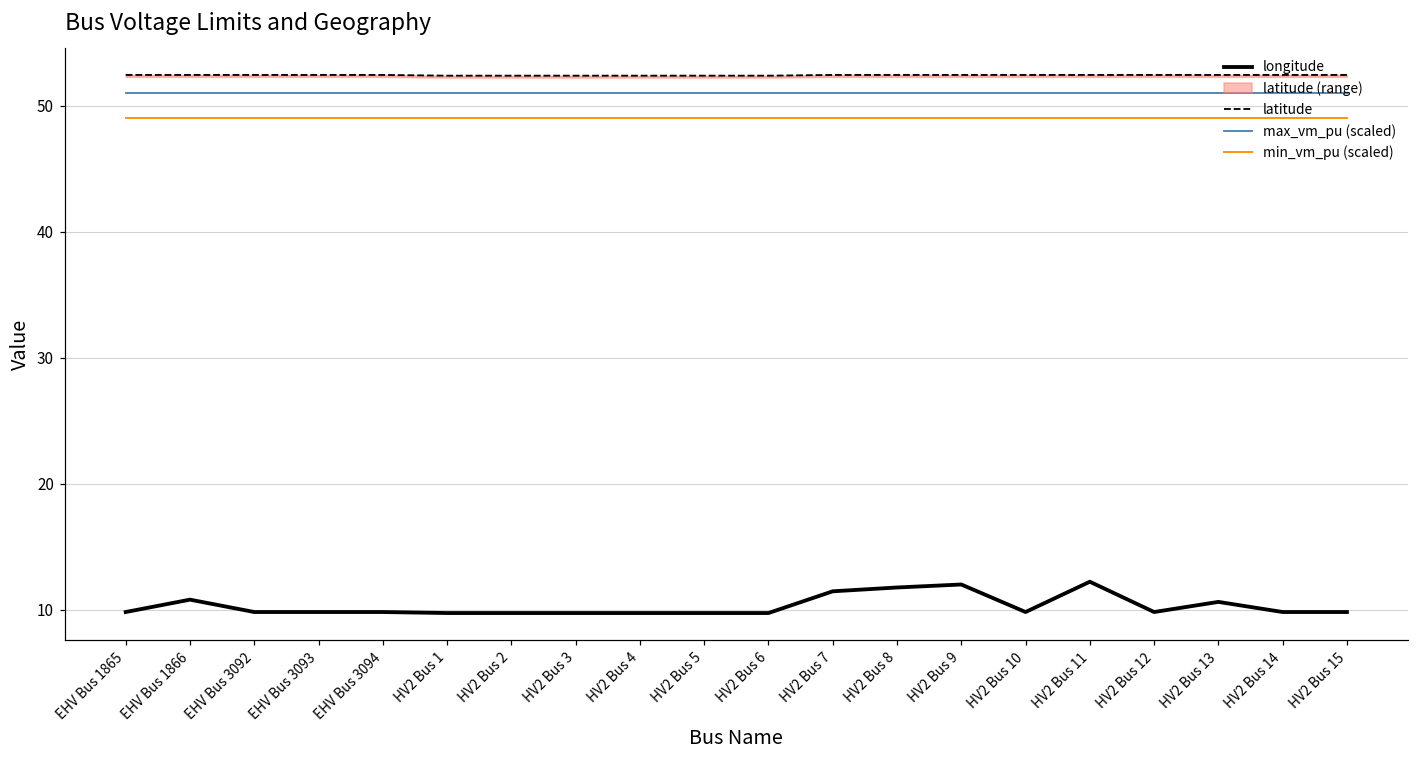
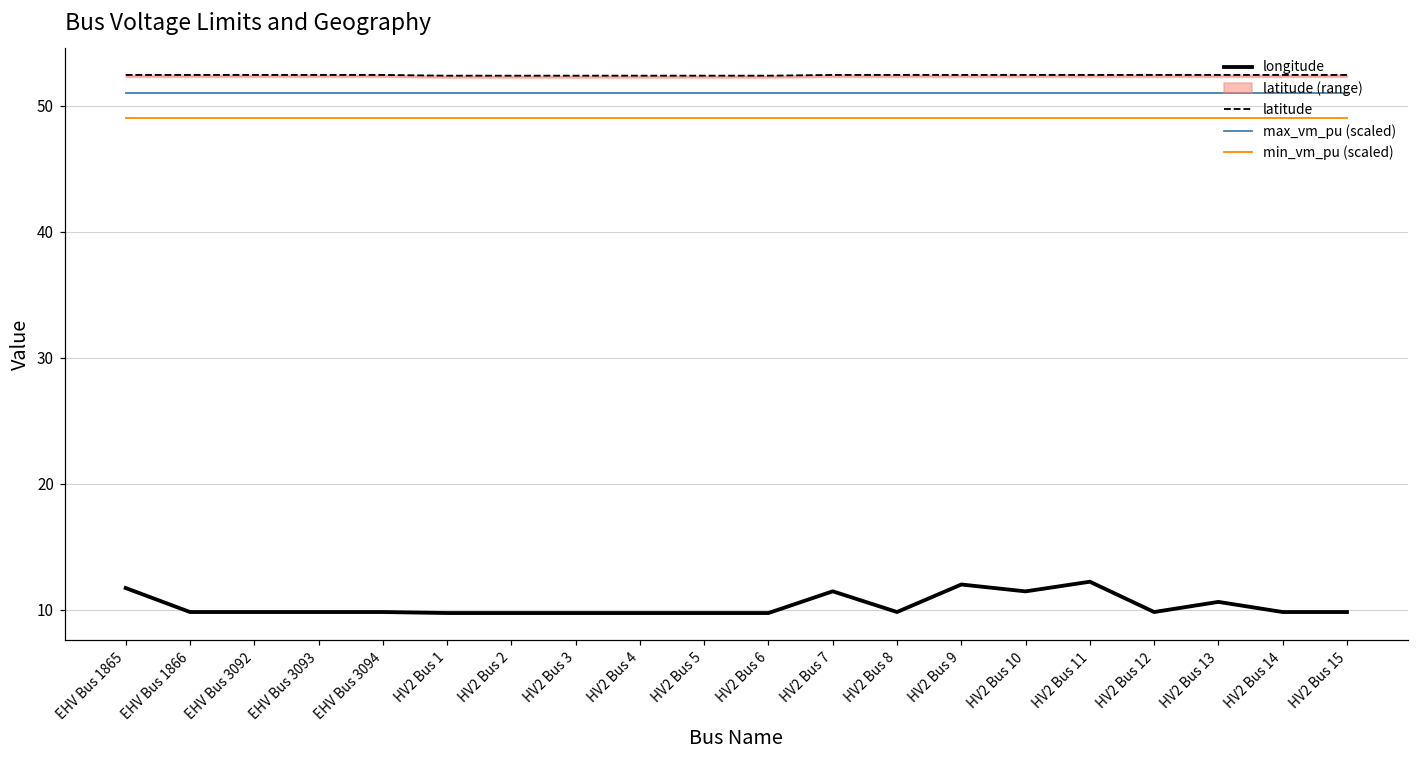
  {
    "longitude": {
-     "EHV Bus 1865": 9.8,
-     "EHV Bus 1866": 10.8,
+     "EHV Bus 1865": 11.7,
+     "EHV Bus 1866": 9.8,
      "EHV Bus 3092": 9.8,
      "EHV Bus 3093": 9.8,
      "EHV Bus 3094": 9.8,
      "HV2 Bus 1": 9.7,
      "HV2 Bus 2": 9.7,
      "HV2 Bus 3": 9.7,
      "HV2 Bus 4": 9.7,
      "HV2 Bus 5": 9.7,
      "HV2 Bus 6": 9.7,
      "HV2 Bus 7": 11.5,
-     "HV2 Bus 8": 11.8,
+     "HV2 Bus 8": 9.8,
      "HV2 Bus 9": 12.0,
-     "HV2 Bus 10": 9.8,
+     "HV2 Bus 10": 11.5,
      "HV2 Bus 11": 12.2,
      "HV2 Bus 12": 9.8,
      "HV2 Bus 13": 10.6,
      "HV2 Bus 14": 9.8,
      "HV2 Bus 15": 9.8
    },
    "latitude (range)": {
      "EHV Bus 1865": 52.4,
      "EHV Bus 1866": 52.4,
      "EHV Bus 3092": 52.4,
      "EHV Bus 3093": 52.4,
      "EHV Bus 3094": 52.4,
      "HV2 Bus 1": 52.4,
      "HV2 Bus 2": 52.4,
      "HV2 Bus 3": 52.4,
      "HV2 Bus 4": 52.4,
      "HV2 Bus 5": 52.4,
      "HV2 Bus 6": 52.4,
      "HV2 Bus 7": 52.4,
      "HV2 Bus 8": 52.4,
      "HV2 Bus 9": 52.4,
      "HV2 Bus 10": 52.4,
      "HV2 Bus 11": 52.4,
      "HV2 Bus 12": 52.4,
      "HV2 Bus 13": 52.4,
      "HV2 Bus 14": 52.4,
      "HV2 Bus 15": 52.4
    },
    "max_vm_pu (scaled)": {
      "EHV Bus 1865": 51.0,
      "EHV Bus 1866": 51.0,
      "EHV Bus 3092": 51.0,
      "EHV Bus 3093": 51.0,
      "EHV Bus 3094": 51.0,
      "HV2 Bus 1": 51.0,
      "HV2 Bus 2": 51.0,
      "HV2 Bus 3": 51.0,
      "HV2 Bus 4": 51.0,
      "HV2 Bus 5": 51.0,
      "HV2 Bus 6": 51.0,
      "HV2 Bus 7": 51.0,
      "HV2 Bus 8": 51.0,
      "HV2 Bus 9": 51.0,
      "HV2 Bus 10": 51.0,
      "HV2 Bus 11": 51.0,
      "HV2 Bus 12": 51.0,
      "HV2 Bus 13": 51.0,
      "HV2 Bus 14": 51.0,
      "HV2 Bus 15": 51.0
    },
    "min_vm_pu (scaled)": {
      "EHV Bus 1865": 49.0,
      "EHV Bus 1866": 49.0,
      "EHV Bus 3092": 49.0,
      "EHV Bus 3093": 49.0,
      "EHV Bus 3094": 49.0,
      "HV2 Bus 1": 49.0,
      "HV2 Bus 2": 49.0,
      "HV2 Bus 3": 49.0,
      "HV2 Bus 4": 49.0,
      "HV2 Bus 5": 49.0,
      "HV2 Bus 6": 49.0,
      "HV2 Bus 7": 49.0,
      "HV2 Bus 8": 49.0,
      "HV2 Bus 9": 49.0,
      "HV2 Bus 10": 49.0,
      "HV2 Bus 11": 49.0,
      "HV2 Bus 12": 49.0,
      "HV2 Bus 13": 49.0,
      "HV2 Bus 14": 49.0,
      "HV2 Bus 15": 49.0
    }
  }
